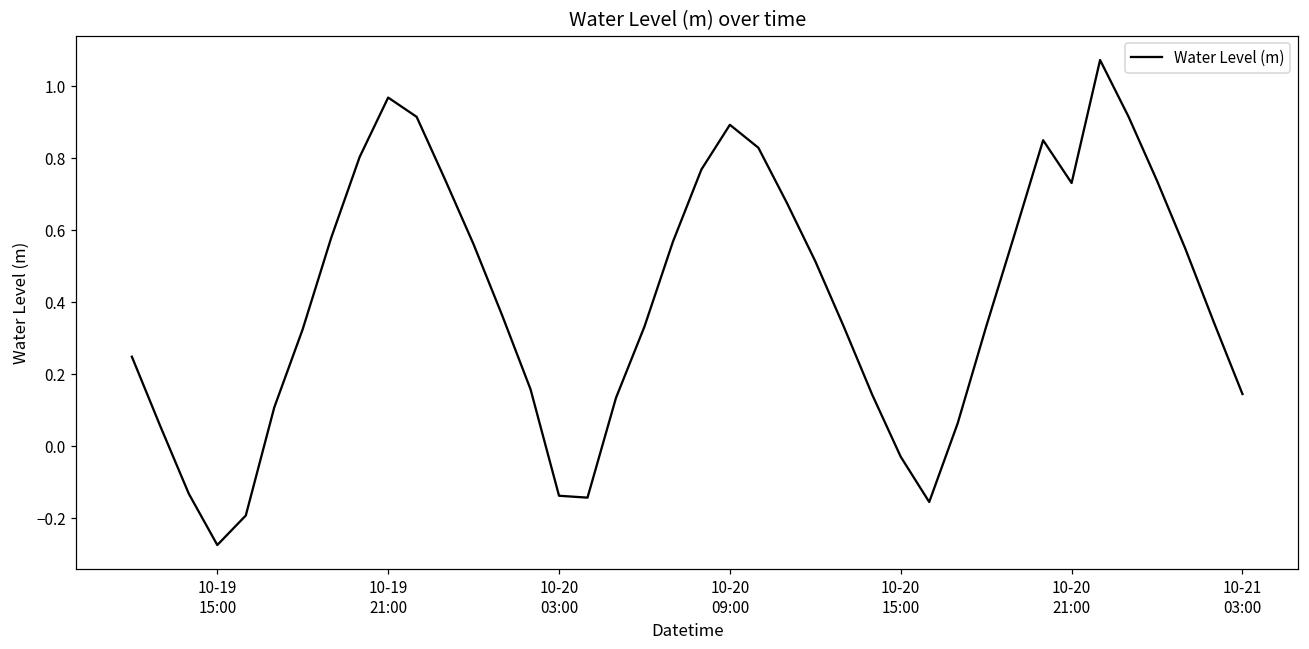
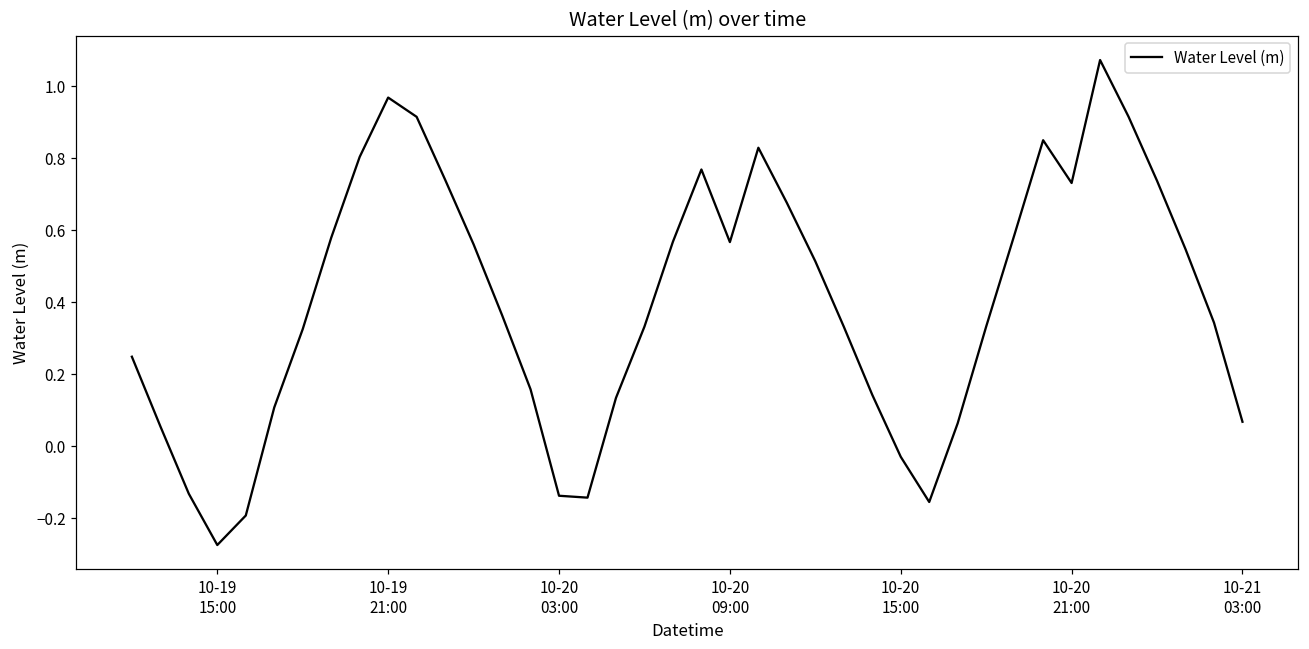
  {
    "10-19 15:00": -0.27,
    "10-19 21:00": 0.97,
    "10-20 03:00": -0.14,
-   "10-20 09:00": 0.89,
+   "10-20 09:00": 0.57,
    "10-20 15:00": -0.03,
    "10-20 21:00": 0.73,
-   "10-21 03:00": 0.15
+   "10-21 03:00": 0.07
  }
